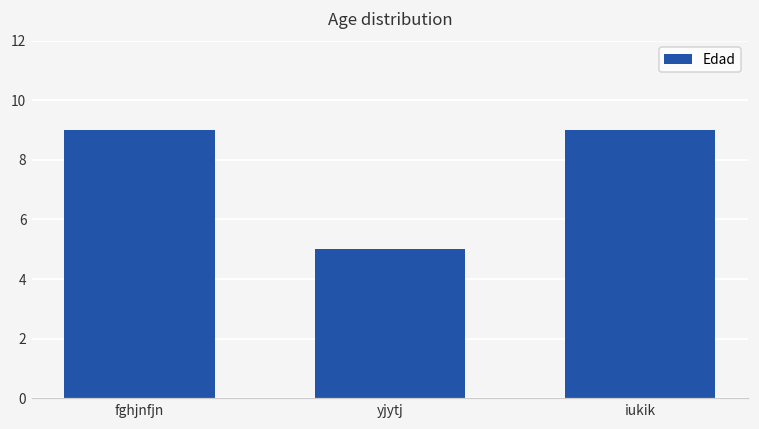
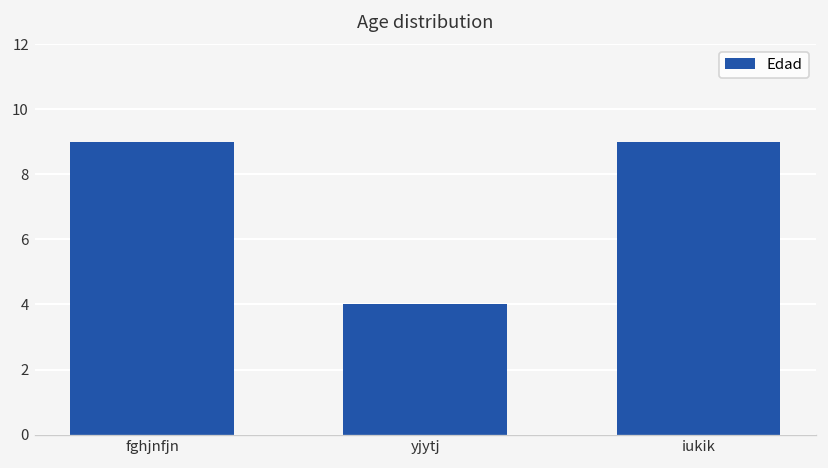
  {
    "fghjnfjn": 9,
-   "yjytj": 5,
+   "yjytj": 4,
    "iukik": 9
  }
